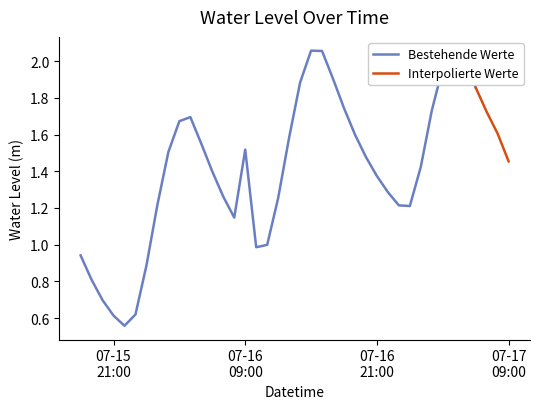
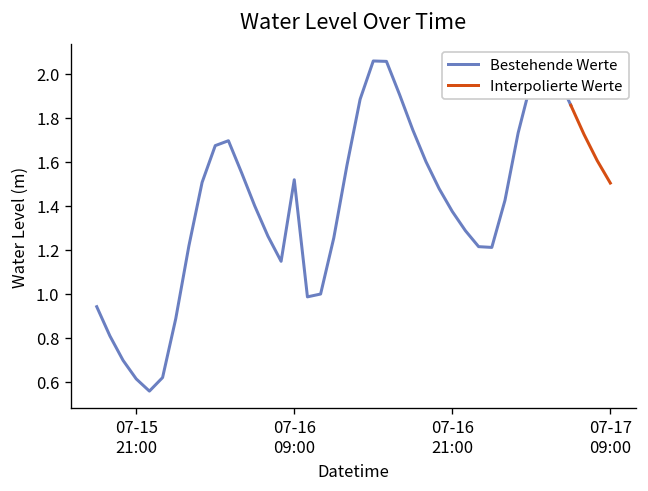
  {
    "Bestehende Werte": {
      "07-15 21:00": 0.61,
      "07-16 09:00": 1.52,
      "07-16 21:00": 1.37
    },
    "Interpolierte Werte": {
-     "07-17 09:00": 1.45
+     "07-17 09:00": 1.50
    }
  }
